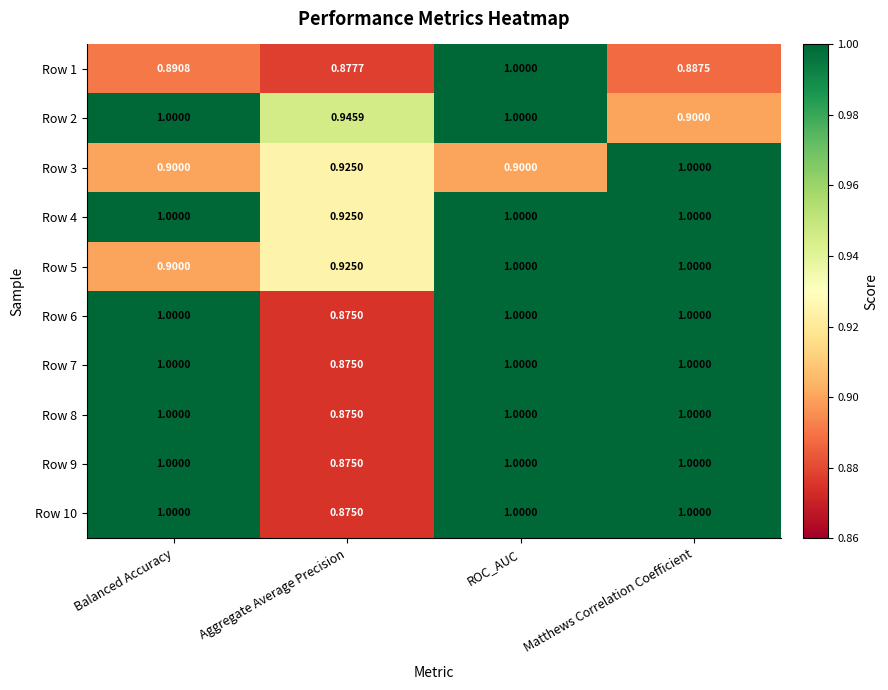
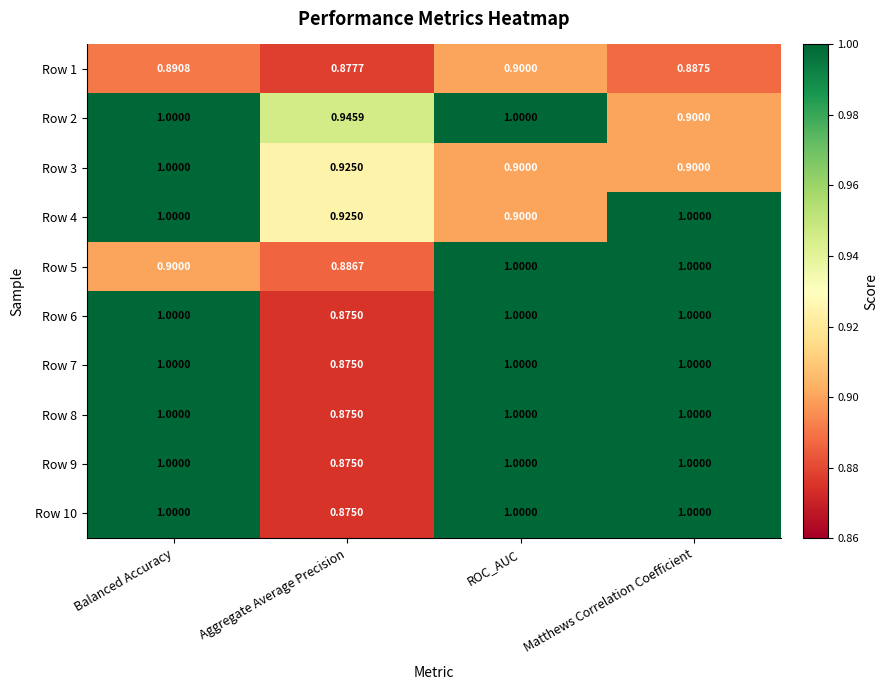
  {
    "Row 1": {
      "Balanced Accuracy": 0.8908,
      "Aggregate Average Precision": 0.8777,
-     "ROC_AUC": 1.0000,
+     "ROC_AUC": 0.9000,
      "Matthews Correlation Coefficient": 0.8875
    },
    "Row 2": {
      "Balanced Accuracy": 1.0000,
      "Aggregate Average Precision": 0.9459,
      "ROC_AUC": 1.0000,
      "Matthews Correlation Coefficient": 0.9000
    },
    "Row 3": {
-     "Balanced Accuracy": 0.9000,
+     "Balanced Accuracy": 1.0000,
      "Aggregate Average Precision": 0.9250,
      "ROC_AUC": 0.9000,
-     "Matthews Correlation Coefficient": 1.0000
+     "Matthews Correlation Coefficient": 0.9000
    },
    "Row 4": {
      "Balanced Accuracy": 1.0000,
      "Aggregate Average Precision": 0.9250,
-     "ROC_AUC": 1.0000,
+     "ROC_AUC": 0.9000,
      "Matthews Correlation Coefficient": 1.0000
    },
    "Row 5": {
      "Balanced Accuracy": 0.9000,
-     "Aggregate Average Precision": 0.9250,
+     "Aggregate Average Precision": 0.8867,
      "ROC_AUC": 1.0000,
      "Matthews Correlation Coefficient": 1.0000
    },
    "Row 6": {
      "Balanced Accuracy": 1.0000,
      "Aggregate Average Precision": 0.8750,
      "ROC_AUC": 1.0000,
      "Matthews Correlation Coefficient": 1.0000
    },
    "Row 7": {
      "Balanced Accuracy": 1.0000,
      "Aggregate Average Precision": 0.8750,
      "ROC_AUC": 1.0000,
      "Matthews Correlation Coefficient": 1.0000
    },
    "Row 8": {
      "Balanced Accuracy": 1.0000,
      "Aggregate Average Precision": 0.8750,
      "ROC_AUC": 1.0000,
      "Matthews Correlation Coefficient": 1.0000
    },
    "Row 9": {
      "Balanced Accuracy": 1.0000,
      "Aggregate Average Precision": 0.8750,
      "ROC_AUC": 1.0000,
      "Matthews Correlation Coefficient": 1.0000
    },
    "Row 10": {
      "Balanced Accuracy": 1.0000,
      "Aggregate Average Precision": 0.8750,
      "ROC_AUC": 1.0000,
      "Matthews Correlation Coefficient": 1.0000
    }
  }
